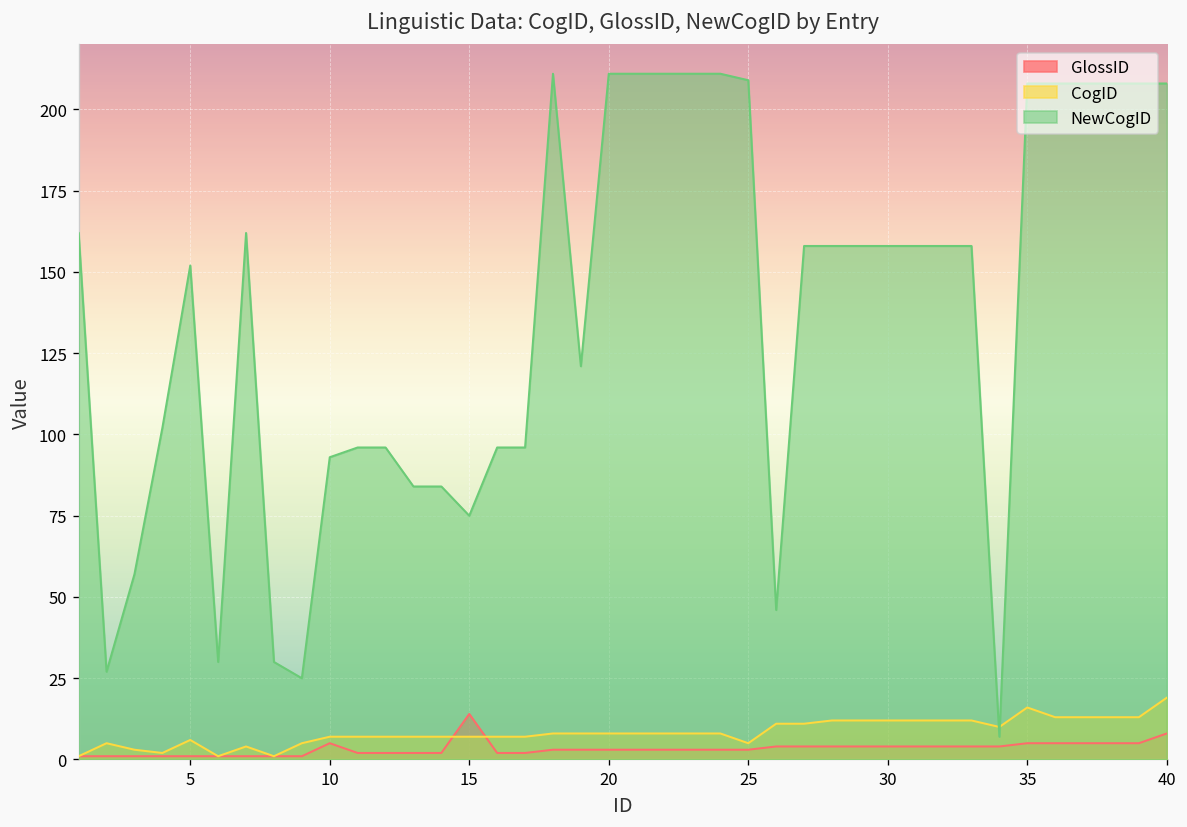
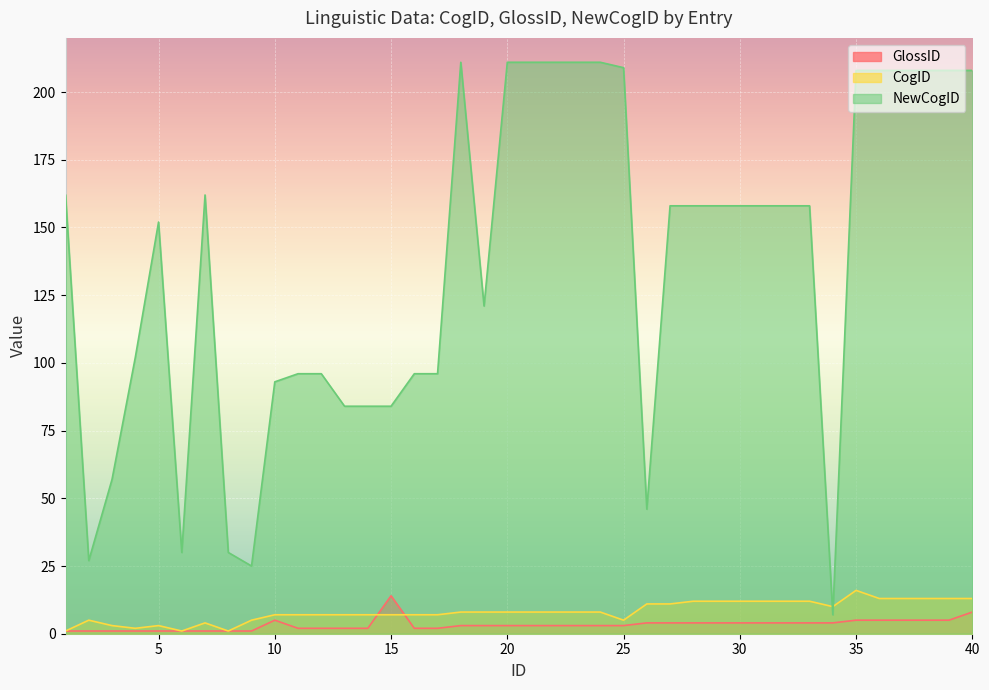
  {
    "GlossID": {
      "5": 1,
      "10": 5,
      "15": 14,
      "20": 3,
      "25": 3,
      "30": 4,
      "35": 5,
      "40": 8
    },
    "CogID": {
-     "5": 6,
+     "5": 3,
      "10": 7,
      "15": 7,
      "20": 8,
      "25": 5,
      "30": 12,
      "35": 16,
-     "40": 19
+     "40": 13
    },
    "NewCogID": {
      "5": 152,
      "10": 93,
-     "15": 75,
+     "15": 84,
      "20": 211,
      "25": 209,
      "30": 158,
      "40": 208
    }
  }
